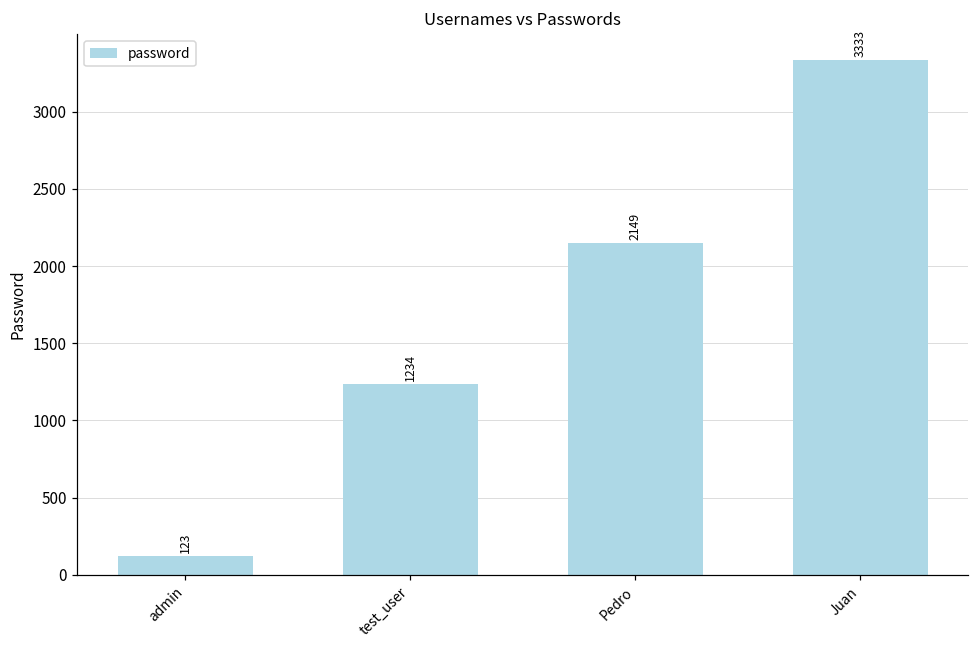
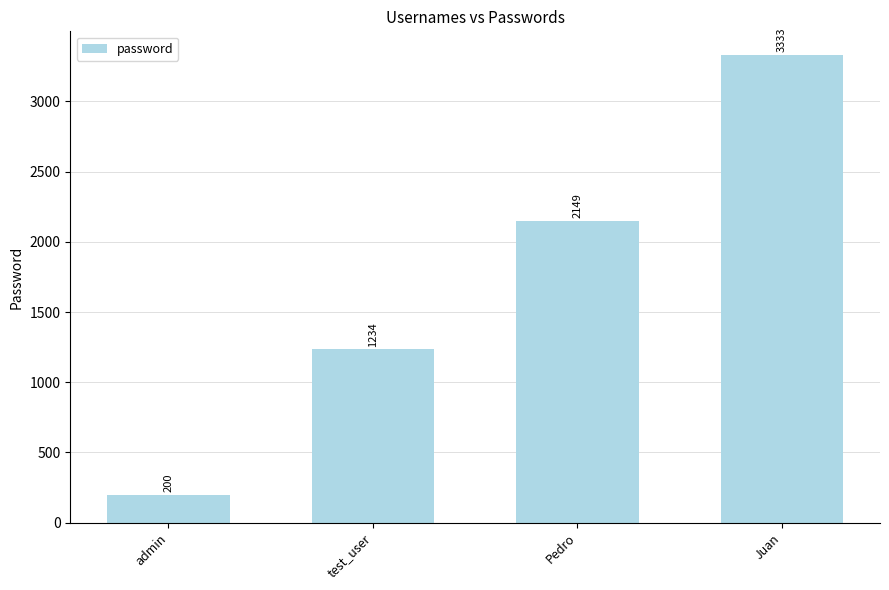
  {
-   "admin": 123,
+   "admin": 200,
    "test_user": 1234,
    "Pedro": 2149,
    "Juan": 3333
  }
